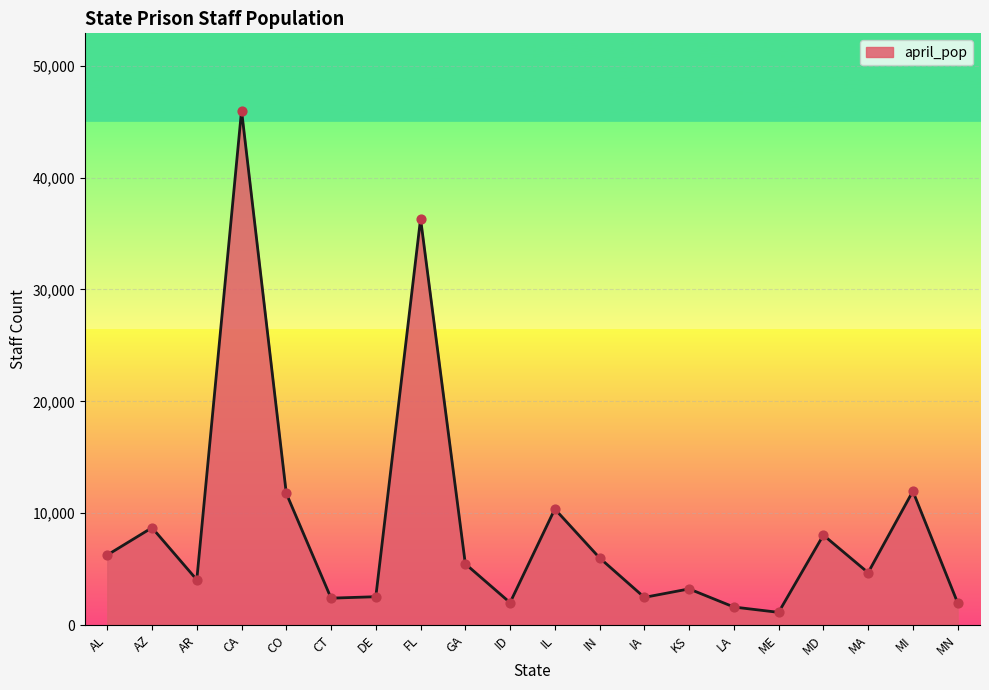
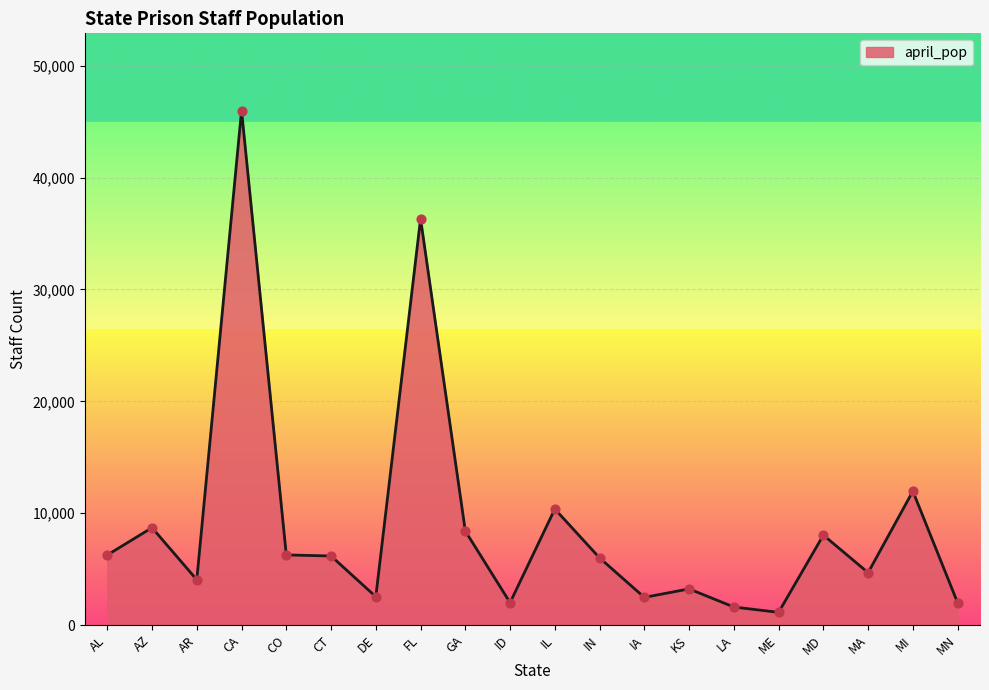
  {
    "AL": "6,300",
    "AZ": "8,700",
    "AR": "4,000",
    "CA": "46,000",
-   "CO": "11,800",
-   "CT": "2,400",
+   "CO": "6,300",
+   "CT": "6,200",
    "DE": "2,500",
    "FL": "36,300",
-   "GA": "5,500",
+   "GA": "8,400",
    "ID": "2,000",
    "IL": "10,400",
    "IN": "6,000",
    "IA": "2,500",
    "KS": "3,200",
    "LA": "1,600",
    "ME": "1,100",
    "MD": "8,000",
    "MA": "4,700",
    "MI": "12,000",
    "MN": "2,000"
  }
